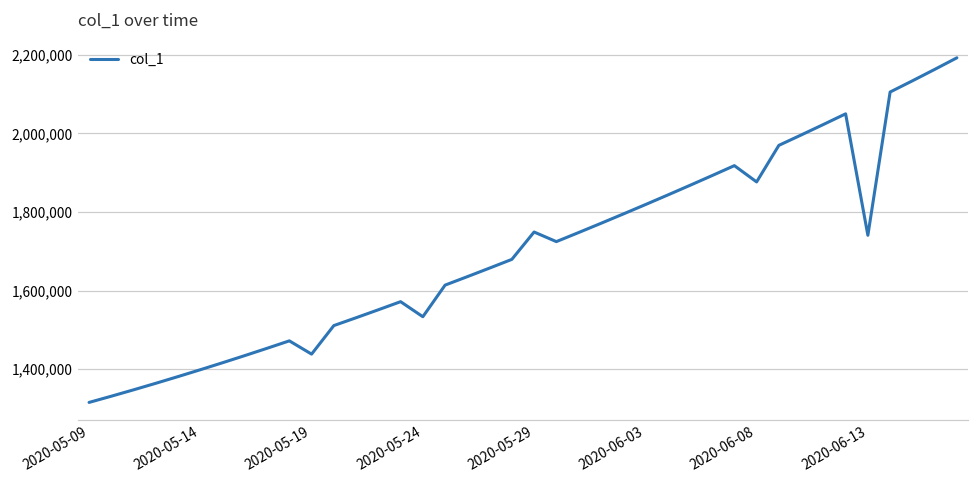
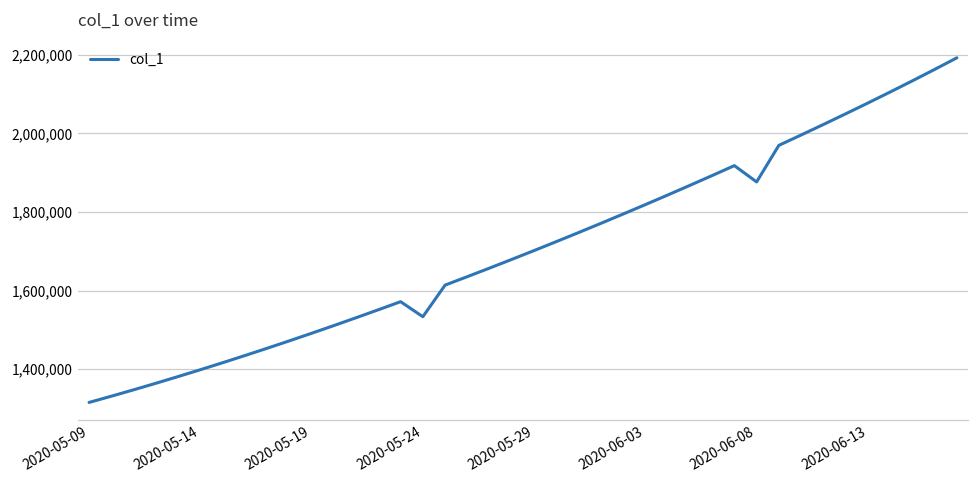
  {
    "2020-05-09": "1,320,000",
    "2020-05-14": "1,400,000",
-   "2020-05-19": "1,440,000",
+   "2020-05-19": "1,490,000",
    "2020-05-24": "1,530,000",
-   "2020-05-29": "1,750,000",
+   "2020-05-29": "1,700,000",
    "2020-06-03": "1,820,000",
    "2020-06-08": "1,880,000",
-   "2020-06-13": "1,740,000"
+   "2020-06-13": "2,080,000"
  }
